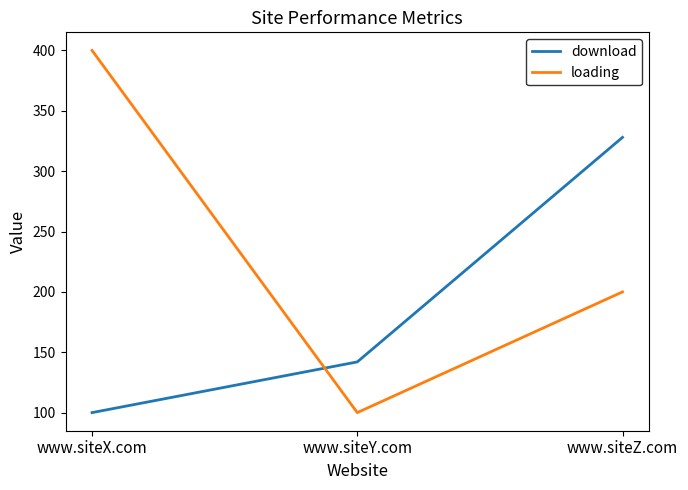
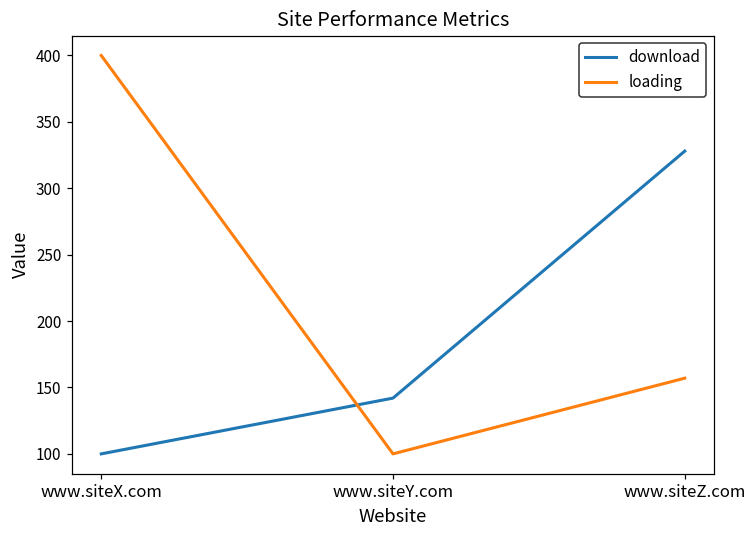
  {
    "download": {
      "www.siteX.com": 100,
      "www.siteY.com": 142,
      "www.siteZ.com": 328
    },
    "loading": {
      "www.siteX.com": 400,
      "www.siteY.com": 100,
-     "www.siteZ.com": 200
+     "www.siteZ.com": 157
    }
  }
